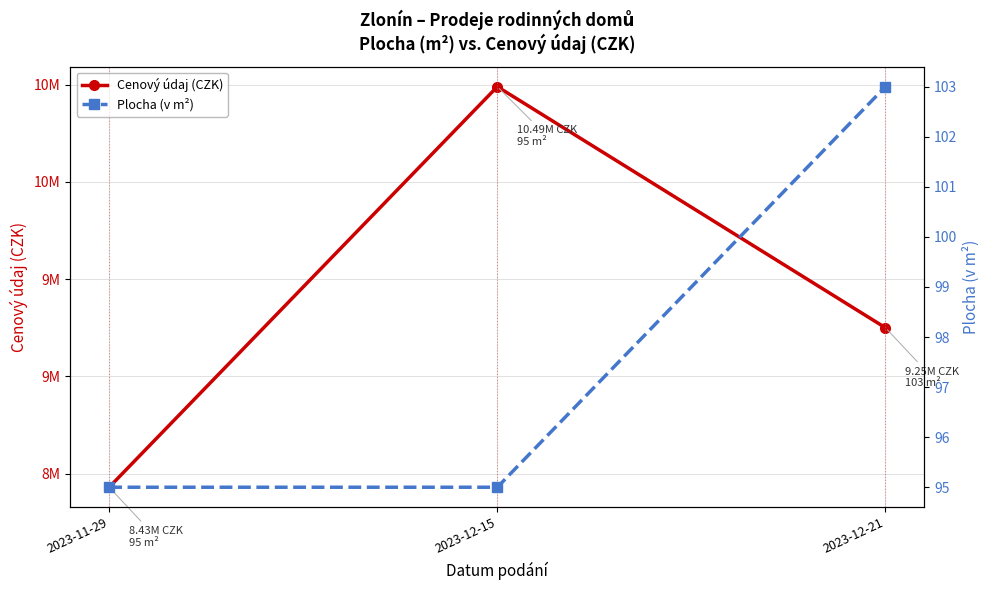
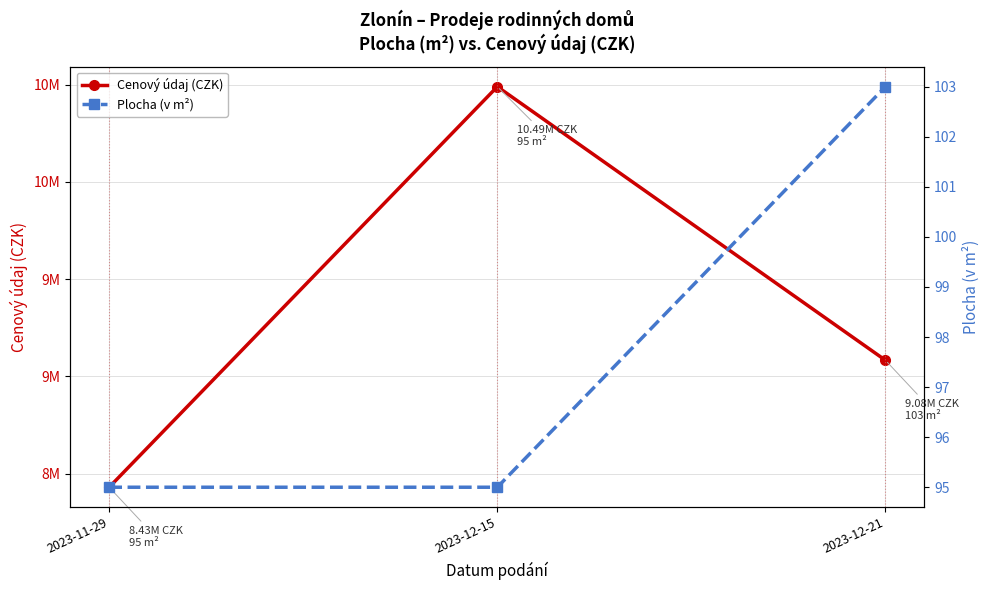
  {
    "Cenový údaj (CZK)": {
      "2023-11-29": "8.43M",
      "2023-12-15": "10.49M",
-     "2023-12-21": "9.25M"
+     "2023-12-21": "9.08M"
    },
    "Plocha (v m²)": {
      "2023-11-29": "95"
    }
  }
